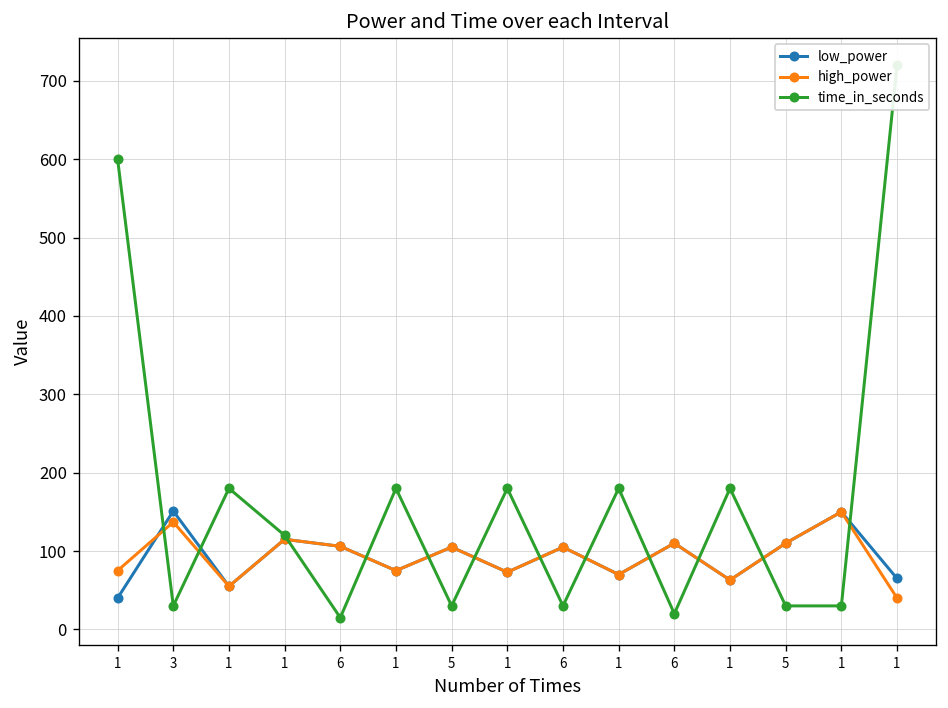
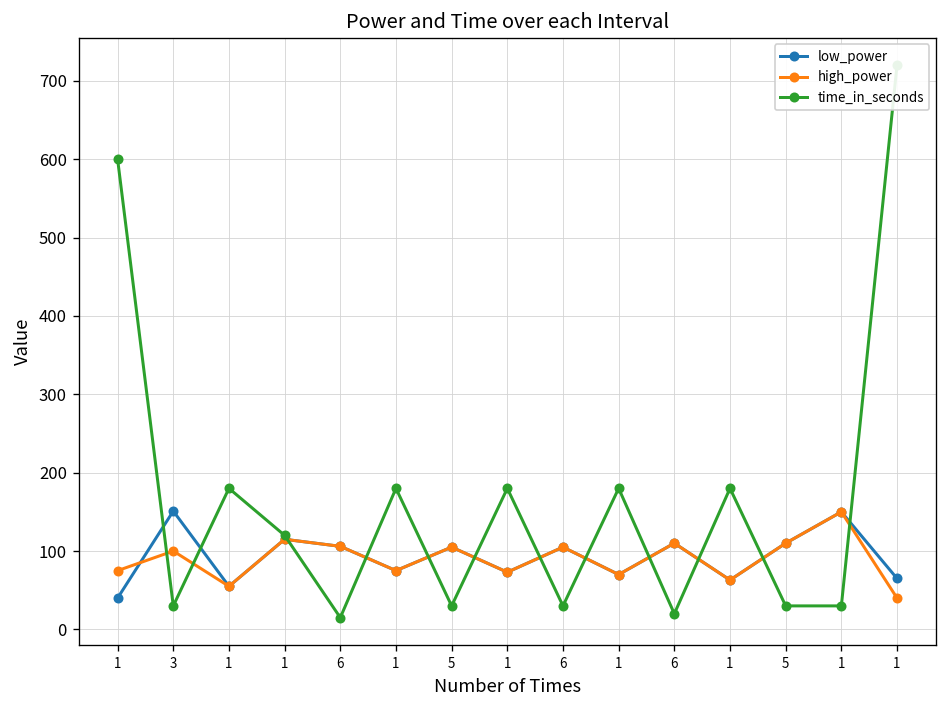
  {
    "low_power": {
      "3": 150
    },
    "high_power": {
-     "3": 140
+     "3": 100
    },
    "time_in_seconds": {
      "3": 30
    }
  }
